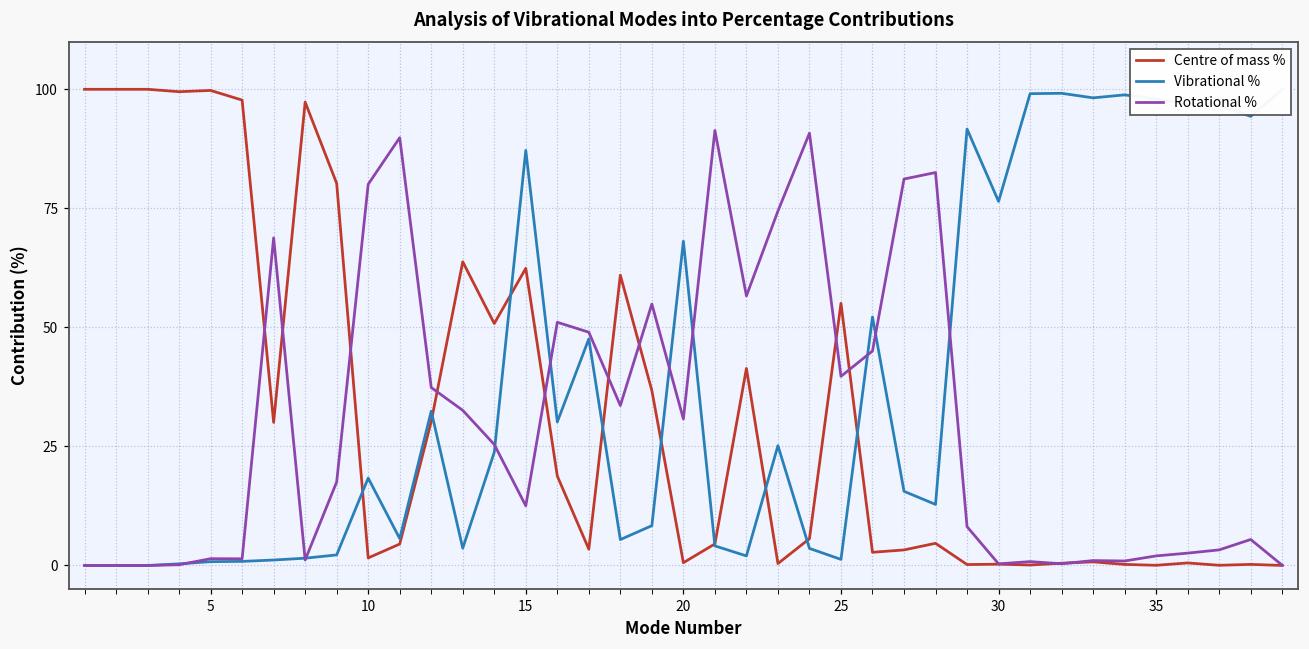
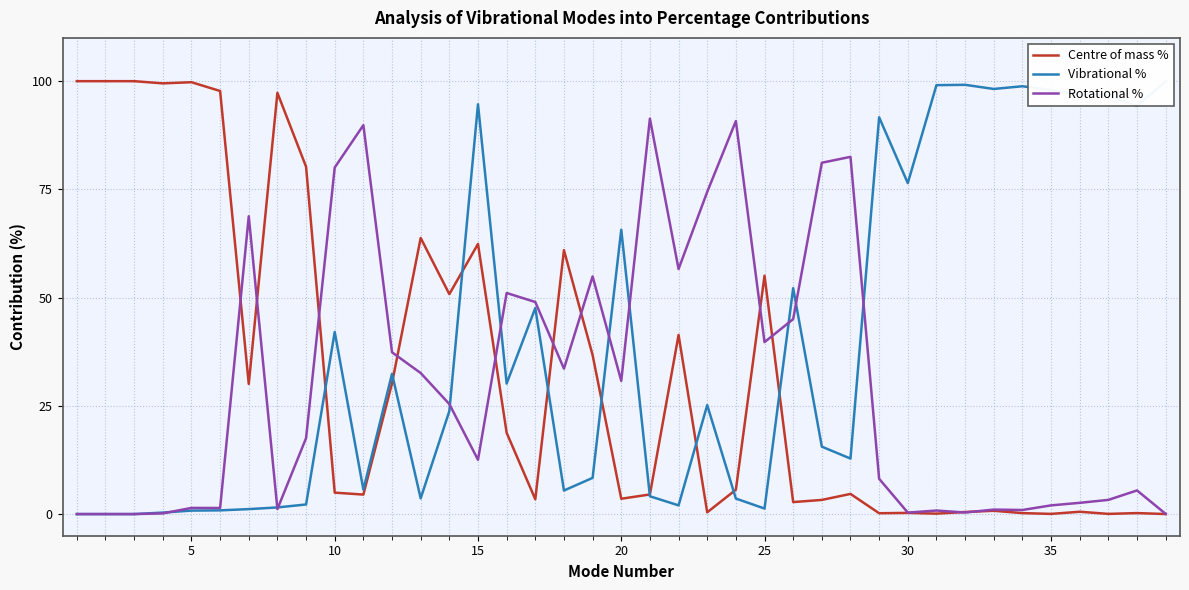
  {
    "Centre of mass %": {
      "5": 100,
-     "10": 2,
+     "10": 5,
      "15": 62,
-     "20": 1,
+     "20": 4,
      "25": 55,
      "35": 0
    },
    "Vibrational %": {
      "5": 1,
-     "10": 18,
-     "15": 87,
-     "20": 68,
+     "10": 42,
+     "15": 95,
+     "20": 66,
      "25": 1,
      "30": 76
    },
    "Rotational %": {
      "5": 1,
      "10": 80,
      "15": 13,
      "20": 31,
      "25": 40,
      "35": 2
    }
  }
